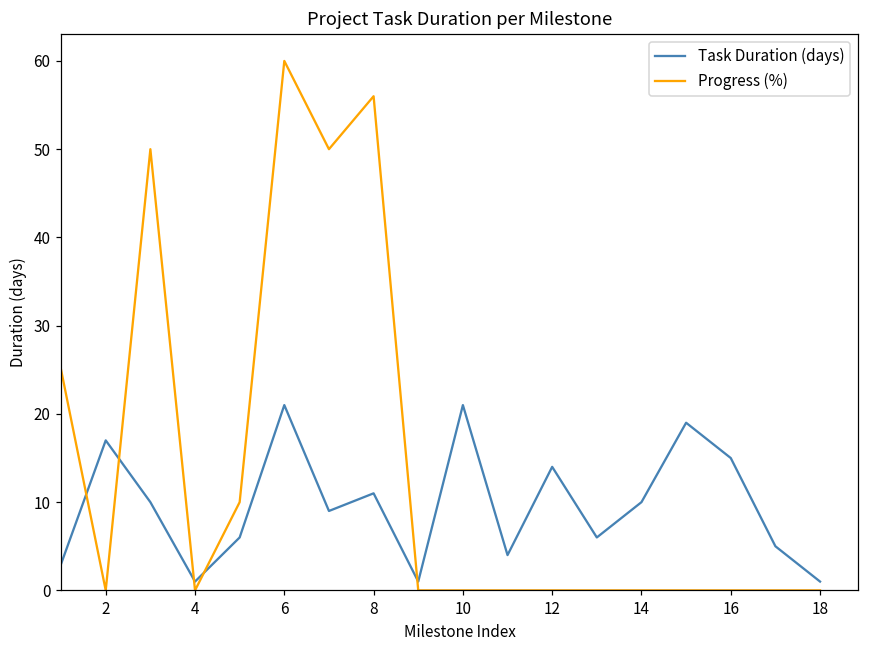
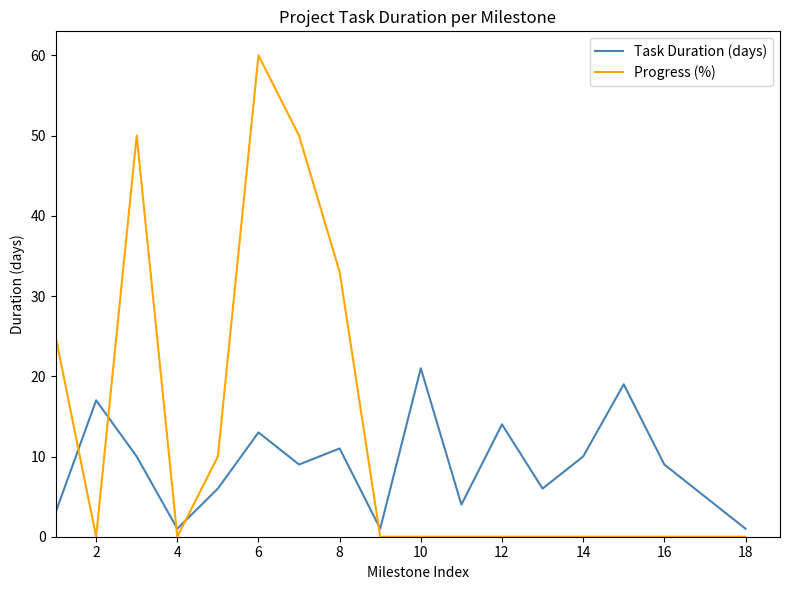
  {
    "Task Duration (days)": {
      "2": 17,
      "4": 1,
-     "6": 21,
+     "6": 13,
      "8": 11,
      "10": 21,
      "12": 14,
      "14": 10,
-     "16": 15,
+     "16": 9,
      "18": 1
    },
    "Progress (%)": {
      "2": 0,
      "4": 0,
      "6": 60,
-     "8": 56,
+     "8": 33,
      "10": 0,
      "12": 0,
      "14": 0,
      "16": 0,
      "18": 0
    }
  }
